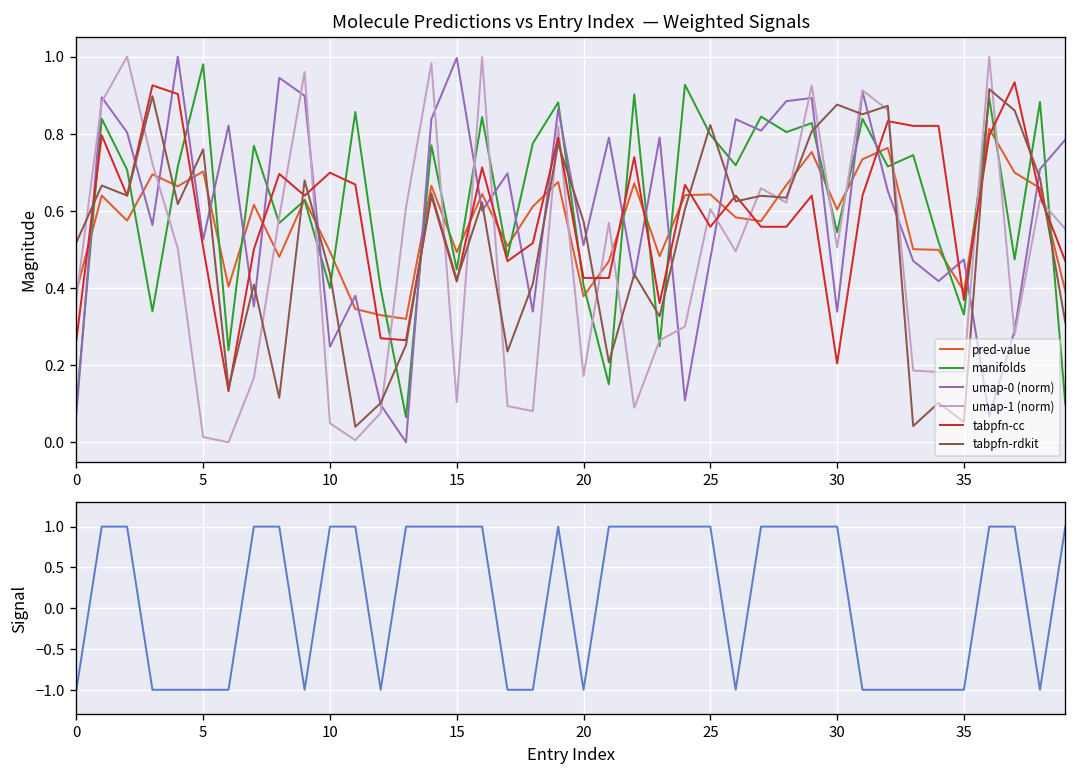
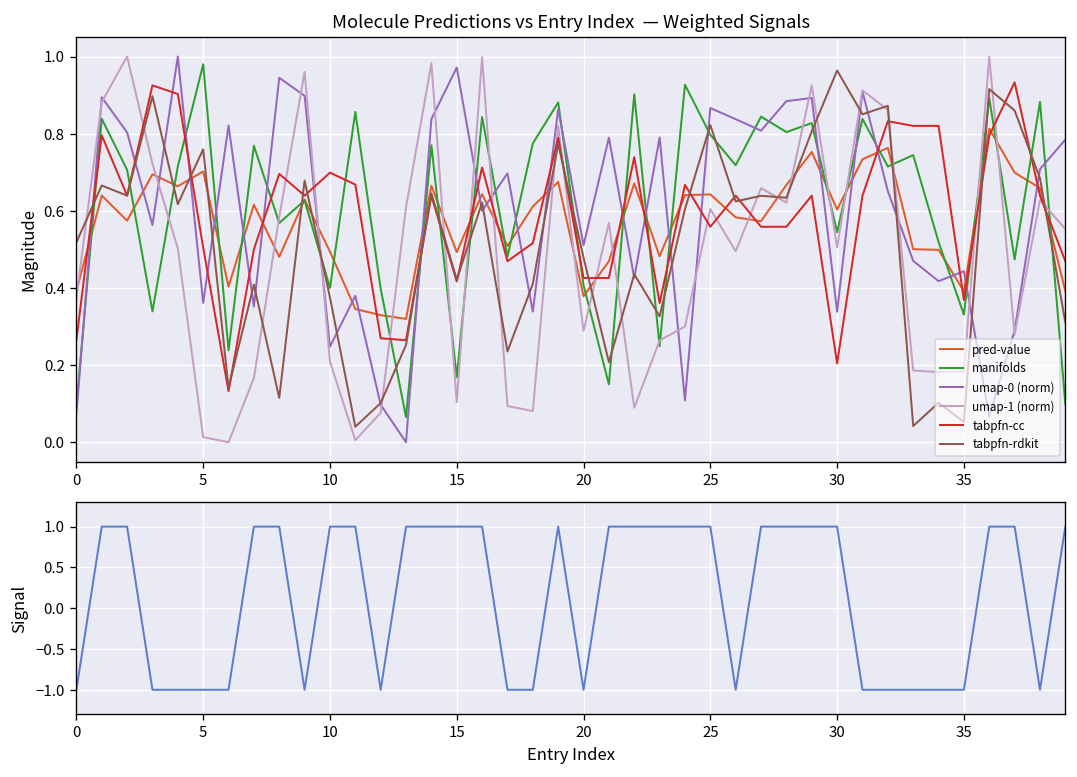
  {
    "Molecule Predictions vs Entry Index — Weighted Signals": {
      "manifolds": {
        "0": 0.09,
        "5": 0.98,
        "10": 0.40,
-       "15": 0.45,
+       "15": 0.17,
        "20": 0.41,
        "25": 0.80,
        "30": 0.54,
        "35": 0.33
      },
      "umap-0 (norm)": {
        "0": 0.07,
-       "5": 0.53,
+       "5": 0.36,
        "10": 0.25,
-       "15": 1.00,
+       "15": 0.97,
        "20": 0.51,
-       "25": 0.48,
+       "25": 0.87,
        "30": 0.34,
-       "35": 0.47
+       "35": 0.44
      },
      "umap-1 (norm)": {
        "0": 0.37,
        "5": 0.01,
-       "10": 0.05,
+       "10": 0.21,
        "15": 0.10,
-       "20": 0.17,
+       "20": 0.29,
        "25": 0.60,
        "30": 0.51
      },
      "tabpfn-rdkit": {
        "0": 0.52,
        "5": 0.76,
-       "10": 0.44,
-       "20": 0.57,
+       "10": 0.38,
+       "20": 0.48,
        "25": 0.82,
-       "30": 0.88
+       "30": 0.96
      }
    }
  }
